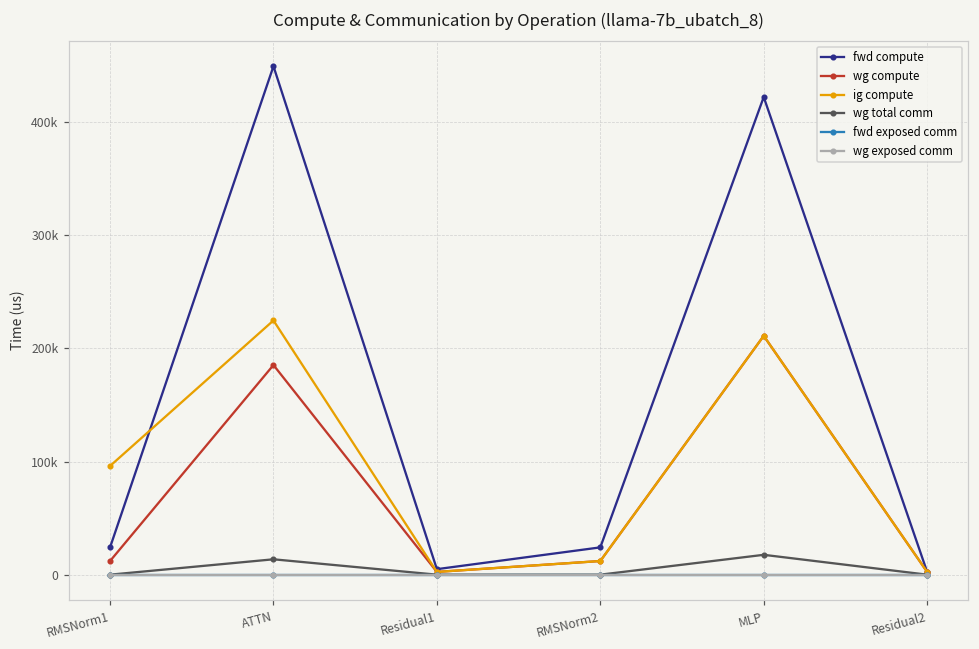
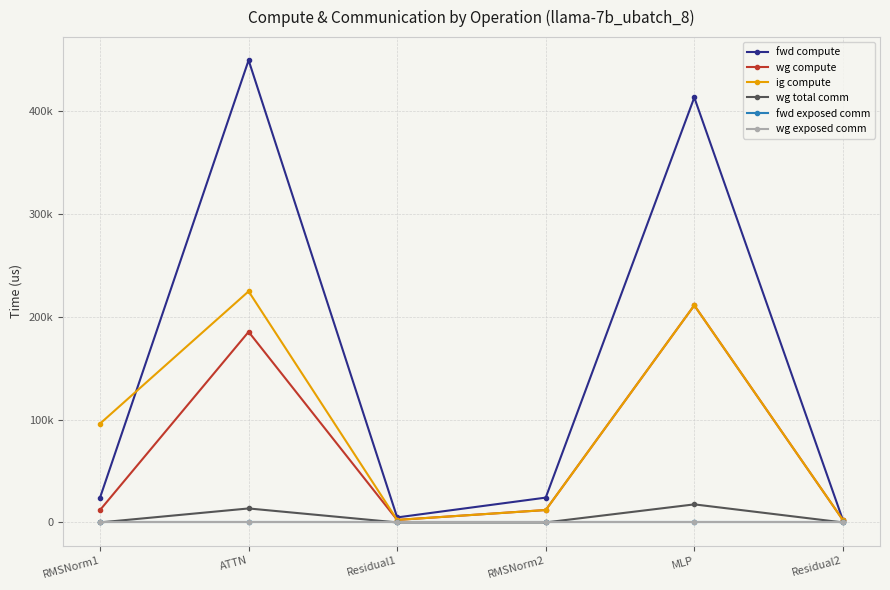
  {
    "fwd compute": {
      "RMSNorm1": 24000,
      "ATTN": 449000,
      "RMSNorm2": 24000,
-     "MLP": 422000
+     "MLP": 413000
    },
    "wg compute": {
      "RMSNorm1": 12000,
      "ATTN": 185000
    },
    "ig compute": {
      "RMSNorm1": 96000,
      "ATTN": 225000
    },
    "wg total comm": {
      "ATTN": 14000,
      "MLP": 18000
    },
    "wg exposed comm": {
      "ATTN": 0,
      "MLP": 0
    }
  }
